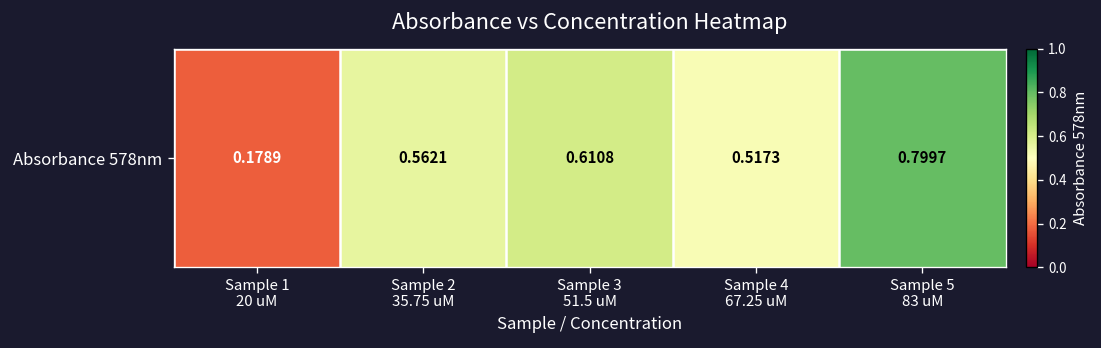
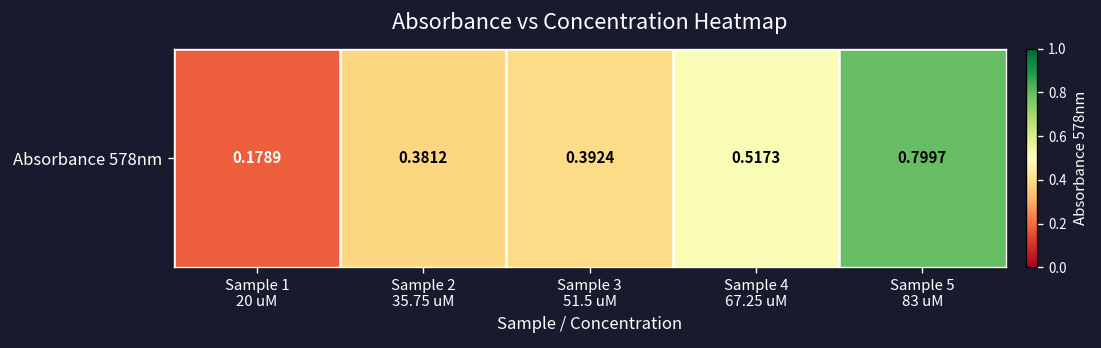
  {
    "Absorbance 578nm": {
      "Sample 1 20 uM": 0.1789,
-     "Sample 2 35.75 uM": 0.5621,
-     "Sample 3 51.5 uM": 0.6108,
+     "Sample 2 35.75 uM": 0.3812,
+     "Sample 3 51.5 uM": 0.3924,
      "Sample 4 67.25 uM": 0.5173,
      "Sample 5 83 uM": 0.7997
    }
  }
